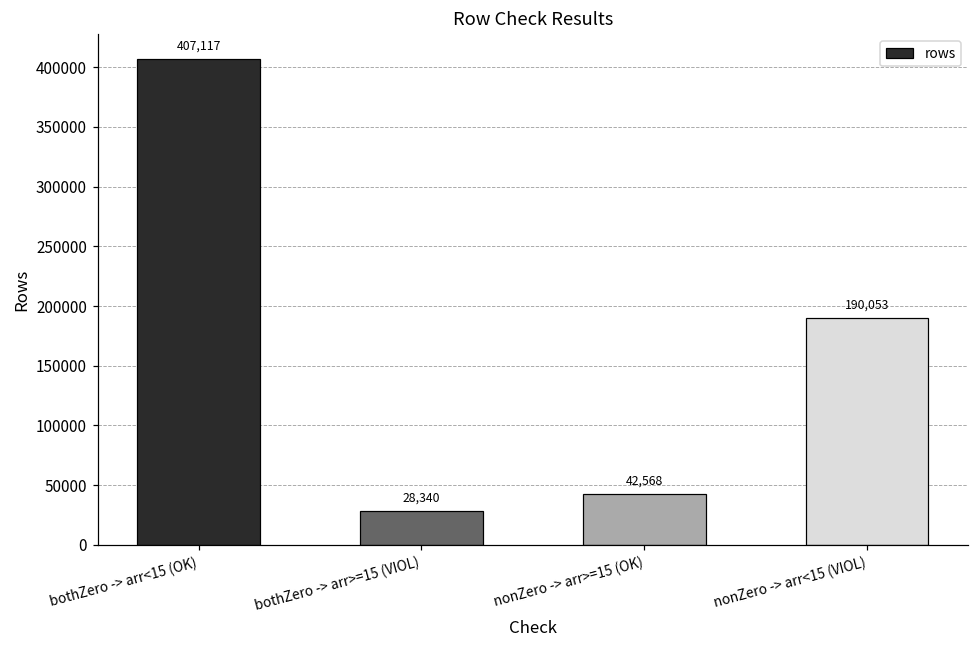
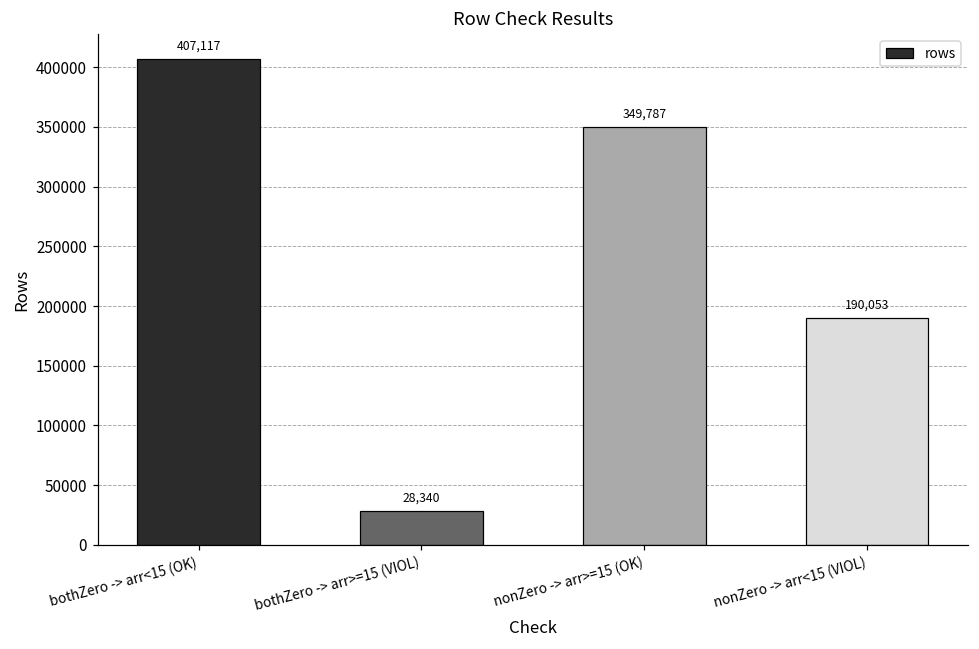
  {
    "bothZero -> arr<15 (OK)": "407,117",
    "bothZero -> arr>=15 (VIOL)": "28,340",
-   "nonZero -> arr>=15 (OK)": "42,568",
+   "nonZero -> arr>=15 (OK)": "349,787",
    "nonZero -> arr<15 (VIOL)": "190,053"
  }
